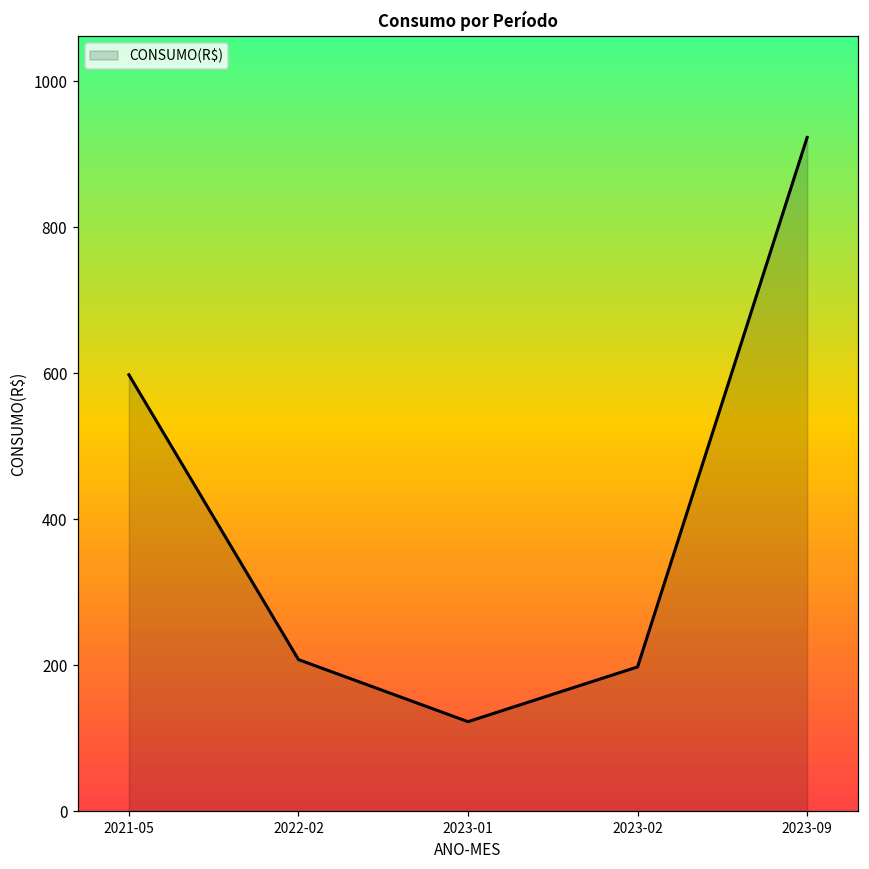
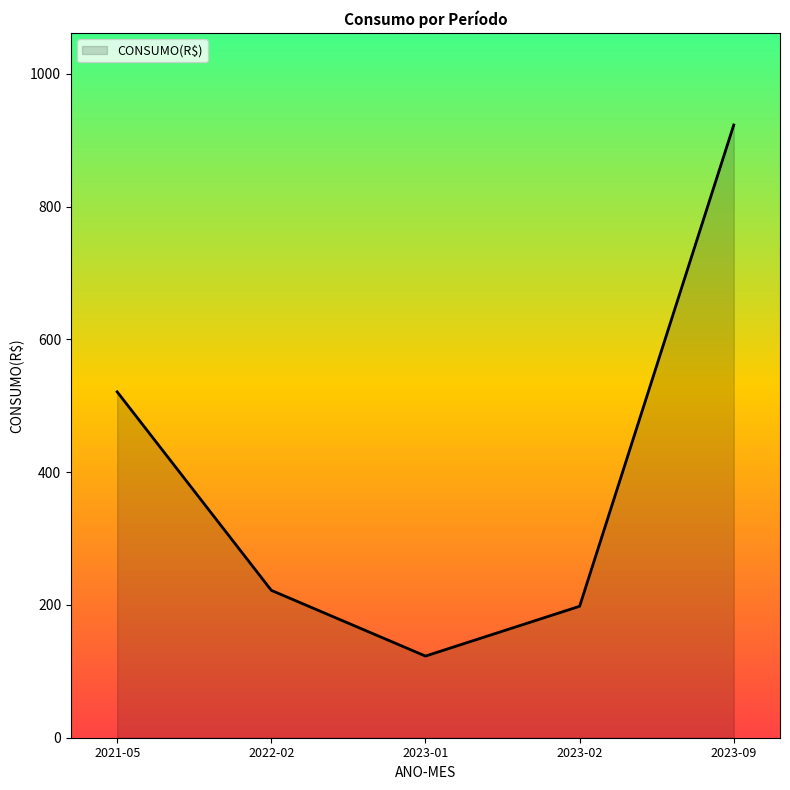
  {
-   "2021-05": 600,
-   "2022-02": 210,
+   "2021-05": 520,
+   "2022-02": 220,
    "2023-01": 120,
    "2023-02": 200,
    "2023-09": 920
  }
